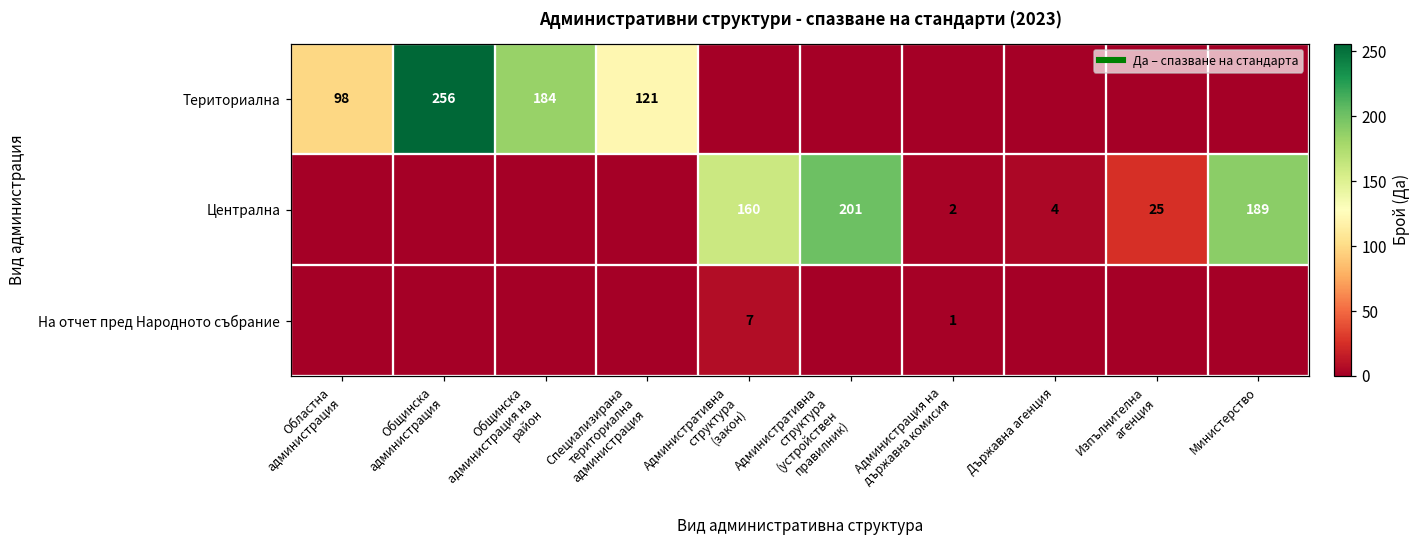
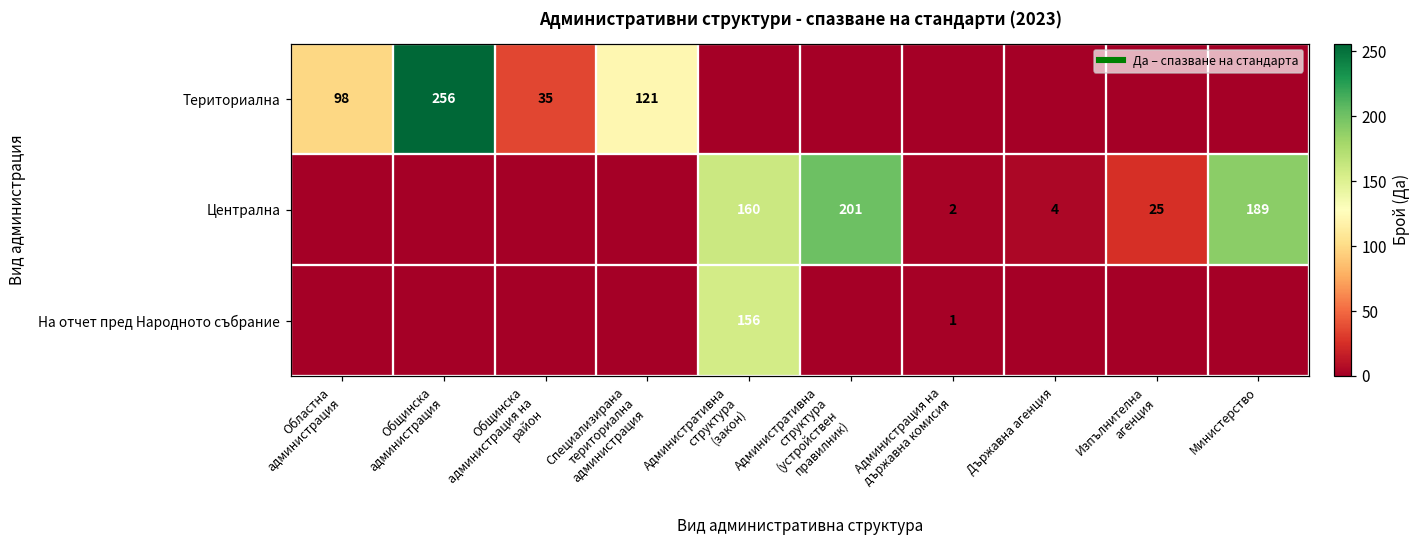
  {
    "Териториална": {
      "Областна администрация": 98,
      "Общинска администрация": 256,
-     "Общинска администрация на район": 184,
+     "Общинска администрация на район": 35,
      "Специализирана териториална администрация": 121
    },
    "Централна": {
      "Административна структура (закон)": 160,
      "Административна структура (устройствен правилник)": 201,
      "Администрация на държавна комисия": 2,
      "Държавна агенция": 4,
      "Изпълнителна агенция": 25,
      "Министерство": 189
    },
    "На отчет пред Народното събрание": {
-     "Административна структура (закон)": 7,
+     "Административна структура (закон)": 156,
      "Администрация на държавна комисия": 1
    }
  }
